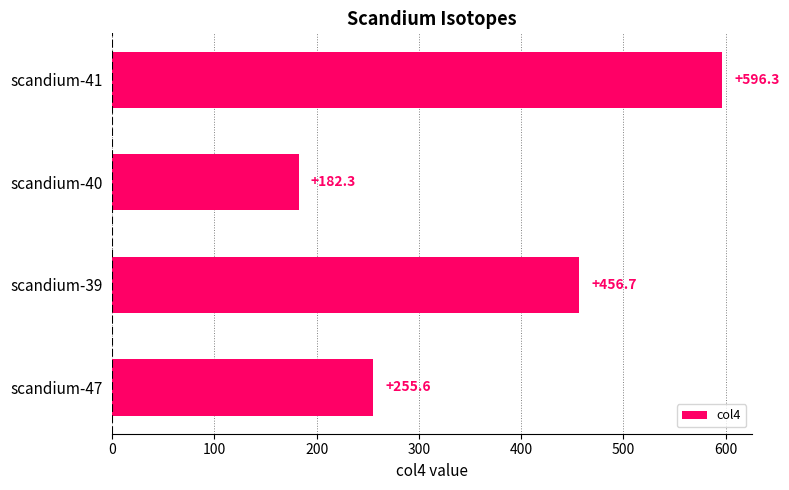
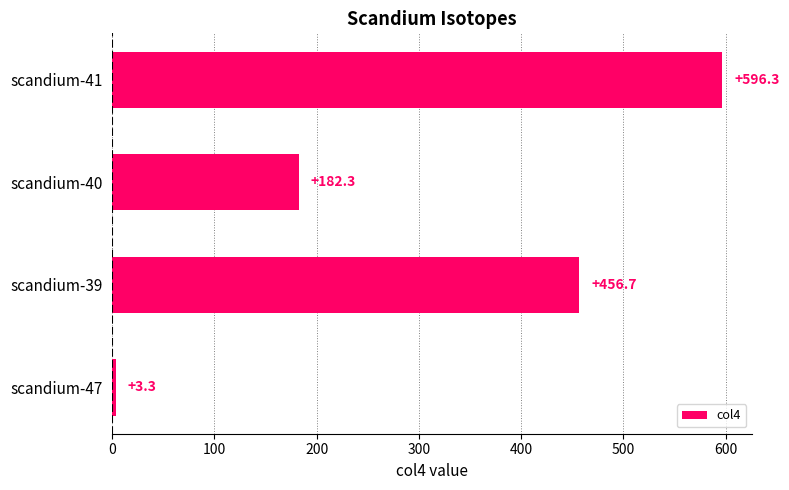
  {
    "scandium-41": "+596.3",
    "scandium-40": "+182.3",
    "scandium-39": "+456.7",
-   "scandium-47": "+255.6"
+   "scandium-47": "+3.3"
  }
